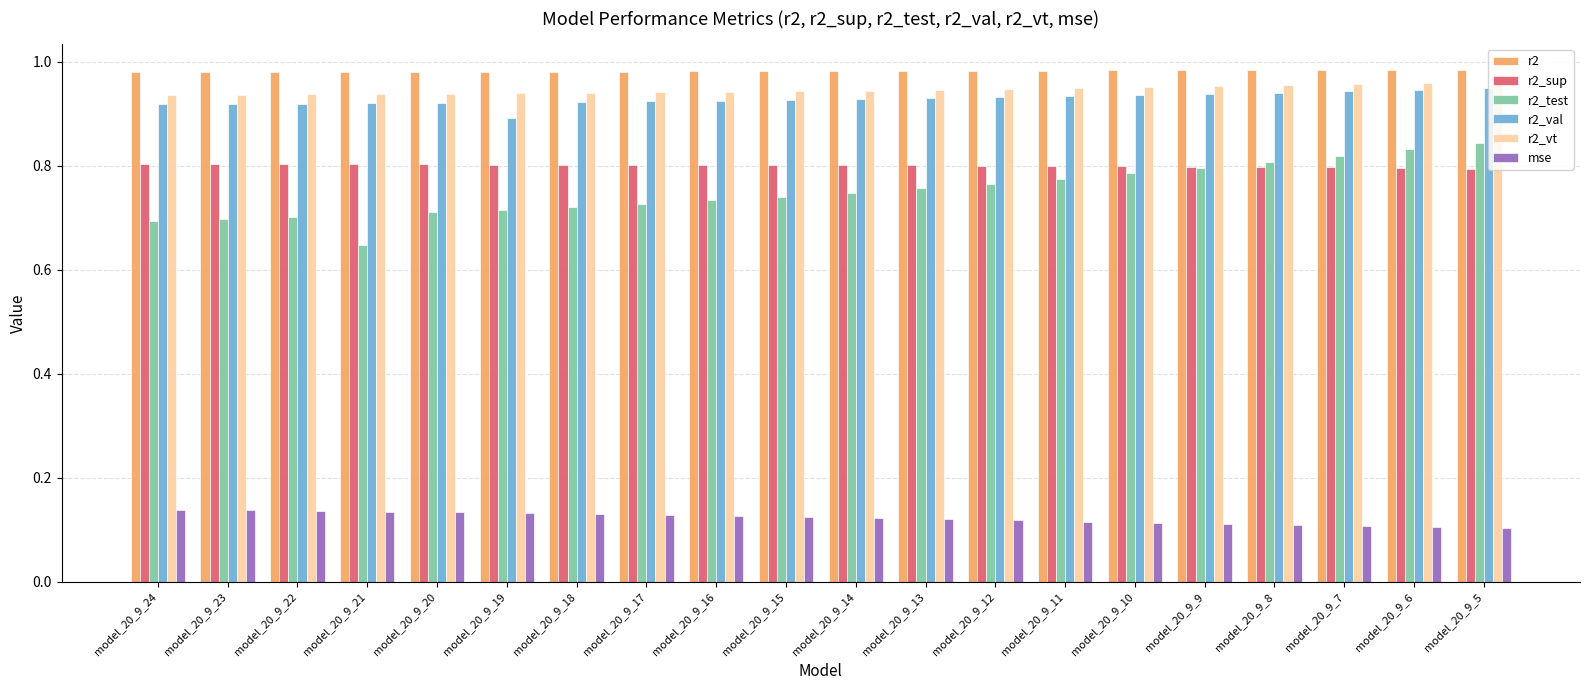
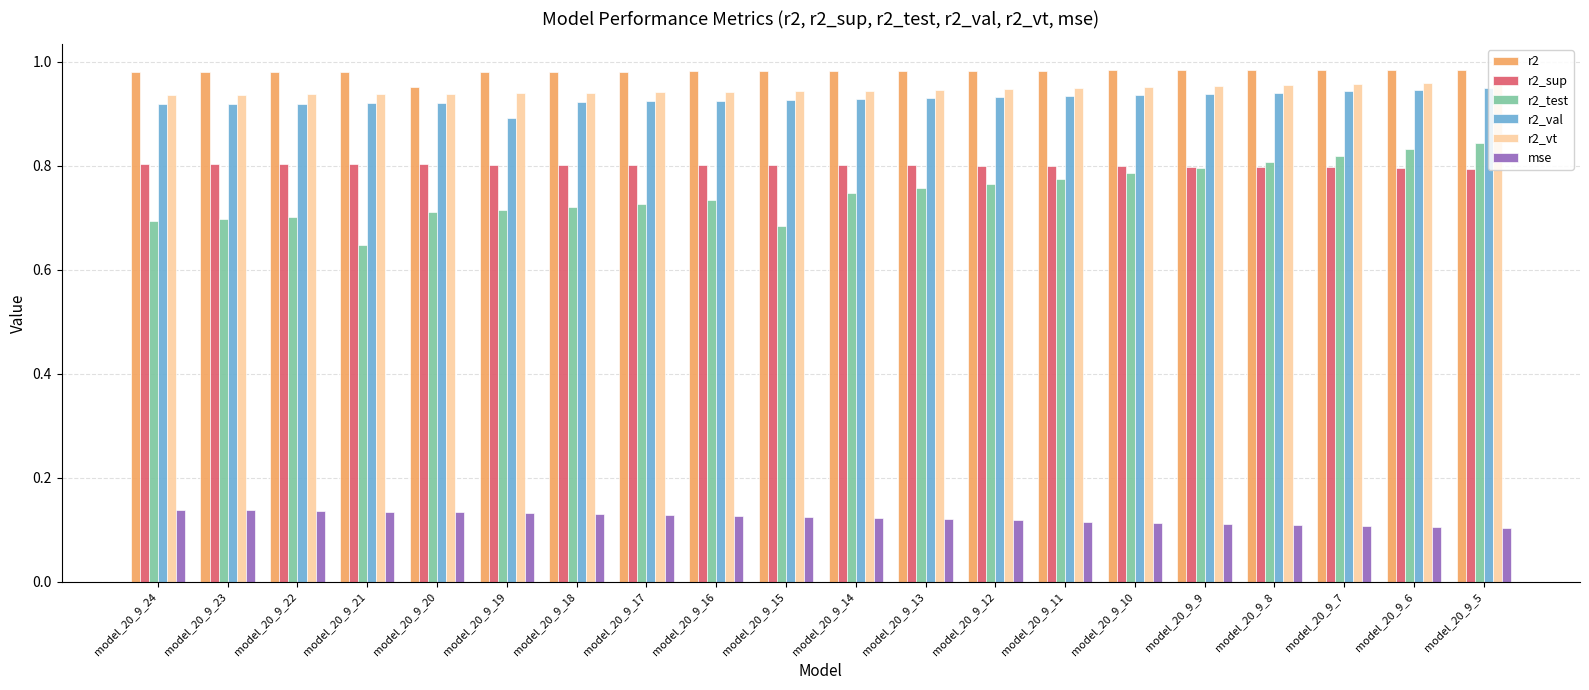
  {
    "r2": {
      "model_20_9_24": 0.98,
      "model_20_9_23": 0.98,
      "model_20_9_22": 0.98,
      "model_20_9_21": 0.98,
-     "model_20_9_20": 0.98,
+     "model_20_9_20": 0.95,
      "model_20_9_19": 0.98,
      "model_20_9_18": 0.98,
      "model_20_9_17": 0.98,
      "model_20_9_16": 0.98,
      "model_20_9_15": 0.98,
      "model_20_9_14": 0.98,
      "model_20_9_13": 0.98,
      "model_20_9_12": 0.98,
      "model_20_9_11": 0.98,
      "model_20_9_10": 0.98,
      "model_20_9_9": 0.98,
      "model_20_9_8": 0.98,
      "model_20_9_7": 0.98,
      "model_20_9_6": 0.98,
      "model_20_9_5": 0.98
    },
    "r2_sup": {
      "model_20_9_24": 0.80,
      "model_20_9_23": 0.80,
      "model_20_9_22": 0.80,
      "model_20_9_21": 0.80,
      "model_20_9_20": 0.80,
      "model_20_9_19": 0.80,
      "model_20_9_18": 0.80,
      "model_20_9_17": 0.80,
      "model_20_9_16": 0.80,
      "model_20_9_15": 0.80,
      "model_20_9_14": 0.80,
      "model_20_9_13": 0.80,
      "model_20_9_12": 0.80,
      "model_20_9_11": 0.80,
      "model_20_9_10": 0.80,
      "model_20_9_9": 0.80,
      "model_20_9_8": 0.80,
      "model_20_9_7": 0.80,
      "model_20_9_6": 0.80,
      "model_20_9_5": 0.79
    },
    "r2_test": {
      "model_20_9_24": 0.69,
      "model_20_9_23": 0.70,
      "model_20_9_22": 0.70,
      "model_20_9_21": 0.65,
      "model_20_9_20": 0.71,
      "model_20_9_19": 0.72,
      "model_20_9_18": 0.72,
      "model_20_9_17": 0.73,
      "model_20_9_16": 0.73,
-     "model_20_9_15": 0.74,
+     "model_20_9_15": 0.68,
      "model_20_9_14": 0.75,
      "model_20_9_13": 0.76,
      "model_20_9_12": 0.77,
      "model_20_9_11": 0.78,
      "model_20_9_10": 0.79,
      "model_20_9_9": 0.80,
      "model_20_9_8": 0.81,
      "model_20_9_7": 0.82,
      "model_20_9_6": 0.83,
      "model_20_9_5": 0.84
    },
    "r2_val": {
      "model_20_9_24": 0.92,
      "model_20_9_23": 0.92,
      "model_20_9_22": 0.92,
      "model_20_9_21": 0.92,
      "model_20_9_20": 0.92,
      "model_20_9_19": 0.89,
      "model_20_9_18": 0.92,
      "model_20_9_17": 0.92,
      "model_20_9_16": 0.92,
      "model_20_9_15": 0.93,
      "model_20_9_14": 0.93,
      "model_20_9_13": 0.93,
      "model_20_9_12": 0.93,
      "model_20_9_11": 0.93,
      "model_20_9_10": 0.94,
      "model_20_9_9": 0.94,
      "model_20_9_8": 0.94,
      "model_20_9_7": 0.94,
      "model_20_9_6": 0.95
    },
    "r2_vt": {
      "model_20_9_24": 0.94,
      "model_20_9_23": 0.94,
      "model_20_9_22": 0.94,
      "model_20_9_21": 0.94,
      "model_20_9_20": 0.94,
      "model_20_9_19": 0.94,
      "model_20_9_18": 0.94,
      "model_20_9_17": 0.94,
      "model_20_9_16": 0.94,
      "model_20_9_15": 0.94,
      "model_20_9_14": 0.94,
      "model_20_9_13": 0.95,
      "model_20_9_12": 0.95,
      "model_20_9_11": 0.95,
      "model_20_9_10": 0.95,
      "model_20_9_9": 0.95,
      "model_20_9_8": 0.96,
      "model_20_9_7": 0.96,
      "model_20_9_6": 0.96
    },
    "mse": {
      "model_20_9_24": 0.14,
      "model_20_9_23": 0.14,
      "model_20_9_22": 0.14,
      "model_20_9_21": 0.13,
      "model_20_9_20": 0.13,
      "model_20_9_19": 0.13,
      "model_20_9_18": 0.13,
      "model_20_9_17": 0.13,
      "model_20_9_16": 0.13,
      "model_20_9_15": 0.12,
      "model_20_9_14": 0.12,
      "model_20_9_13": 0.12,
      "model_20_9_12": 0.12,
      "model_20_9_11": 0.12,
      "model_20_9_10": 0.11,
      "model_20_9_9": 0.11,
      "model_20_9_8": 0.11,
      "model_20_9_7": 0.11,
      "model_20_9_6": 0.11,
      "model_20_9_5": 0.10
    }
  }
